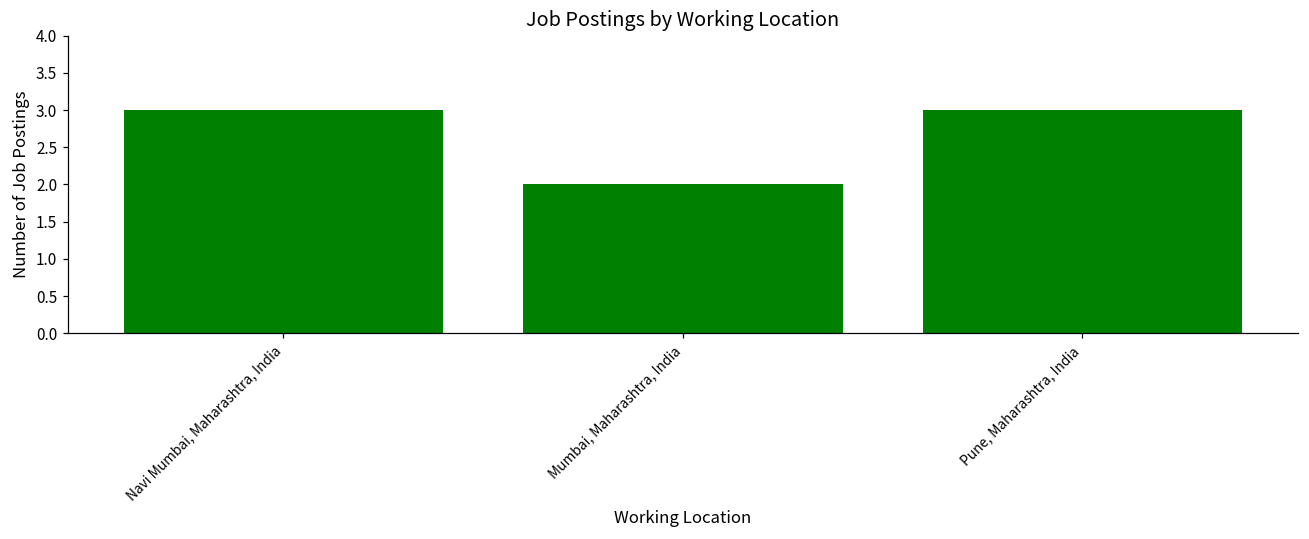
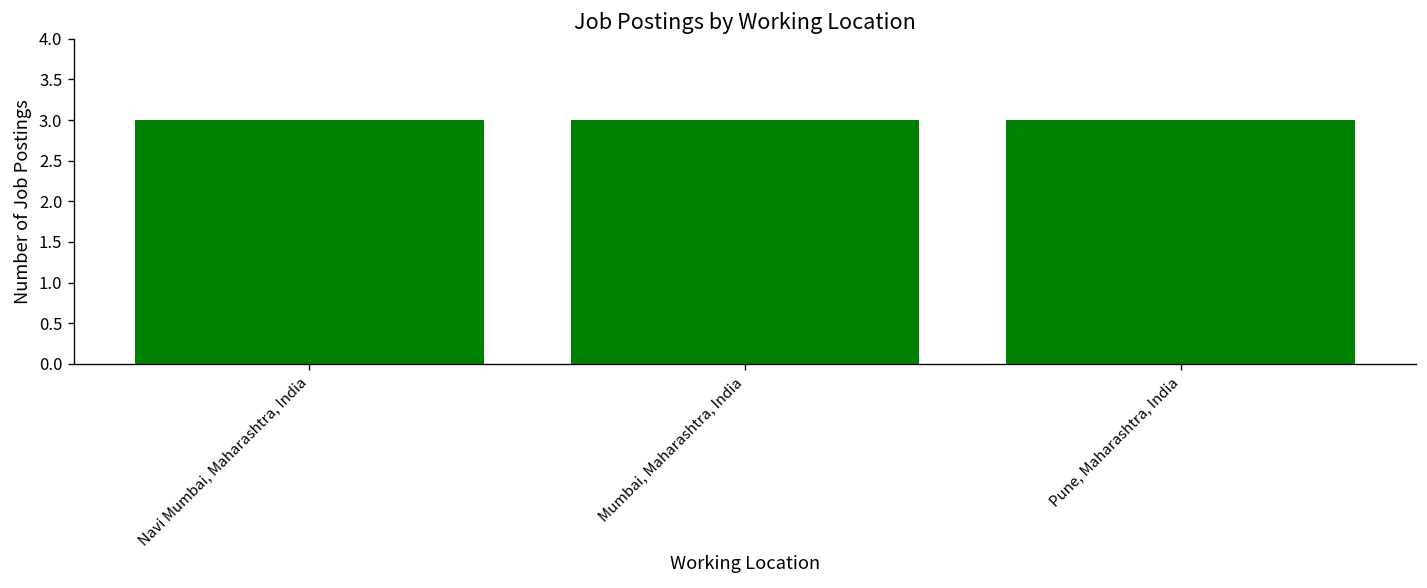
  {
    "Navi Mumbai, Maharashtra, India": 3,
-   "Mumbai, Maharashtra, India": 2,
+   "Mumbai, Maharashtra, India": 3,
    "Pune, Maharashtra, India": 3
  }
